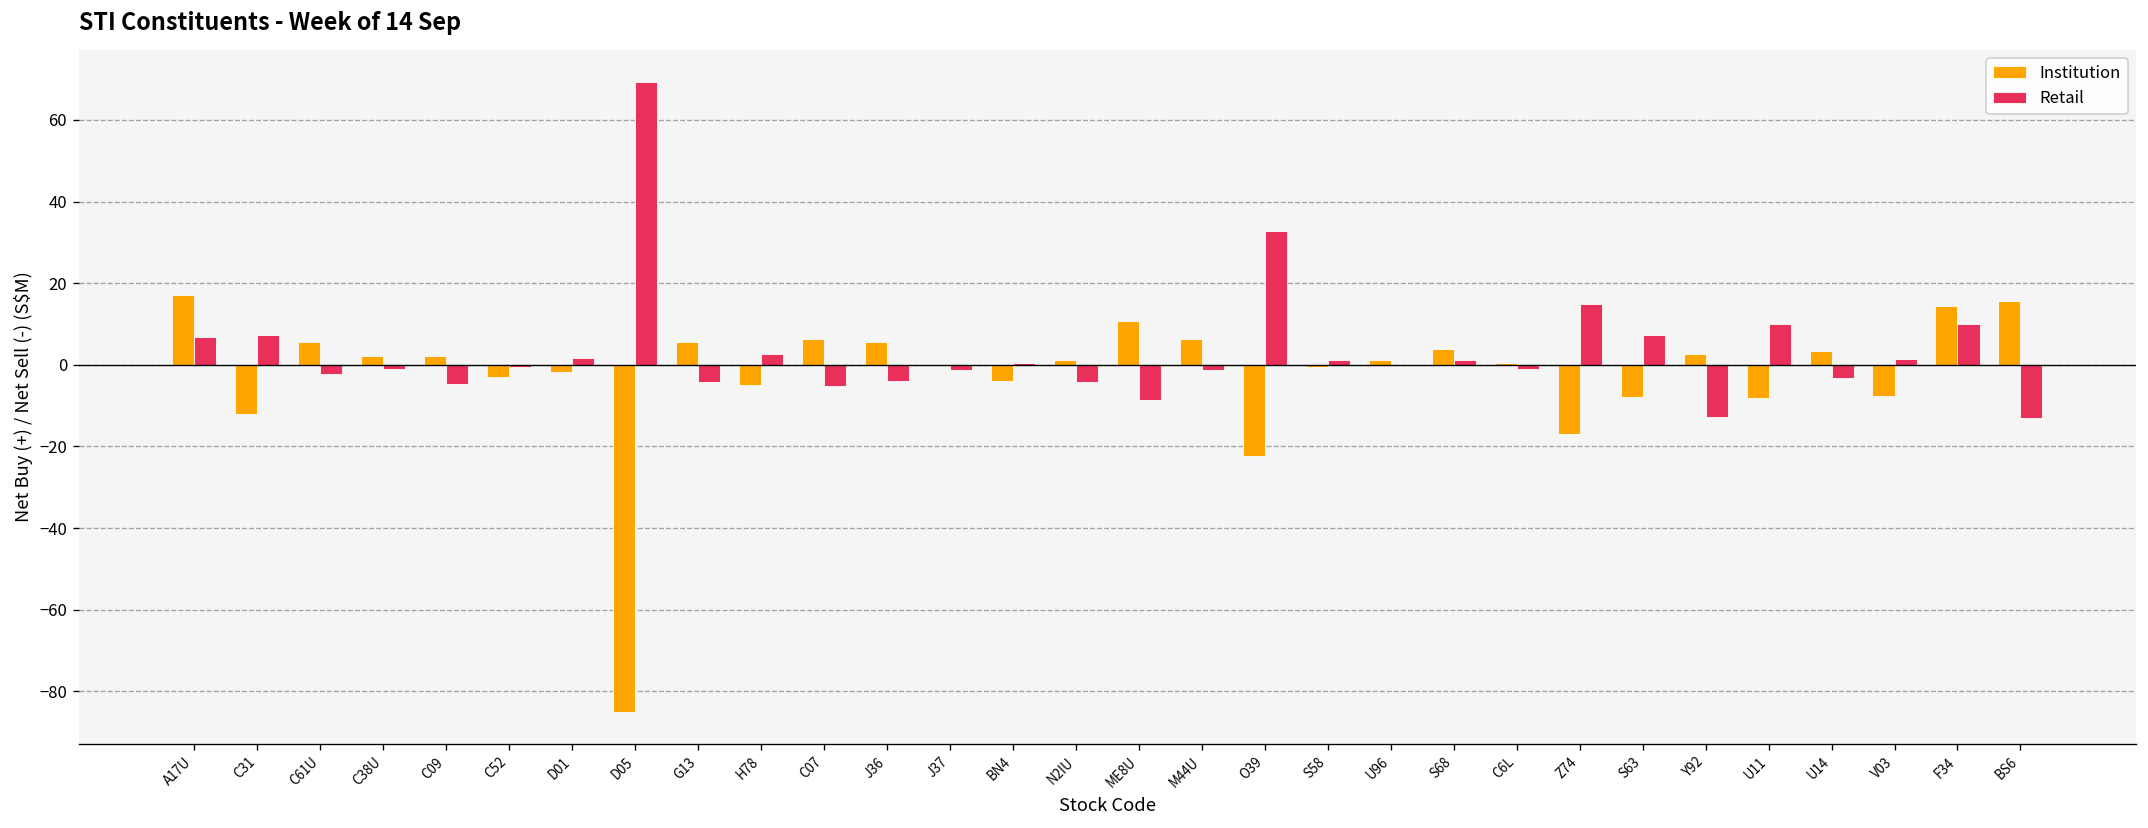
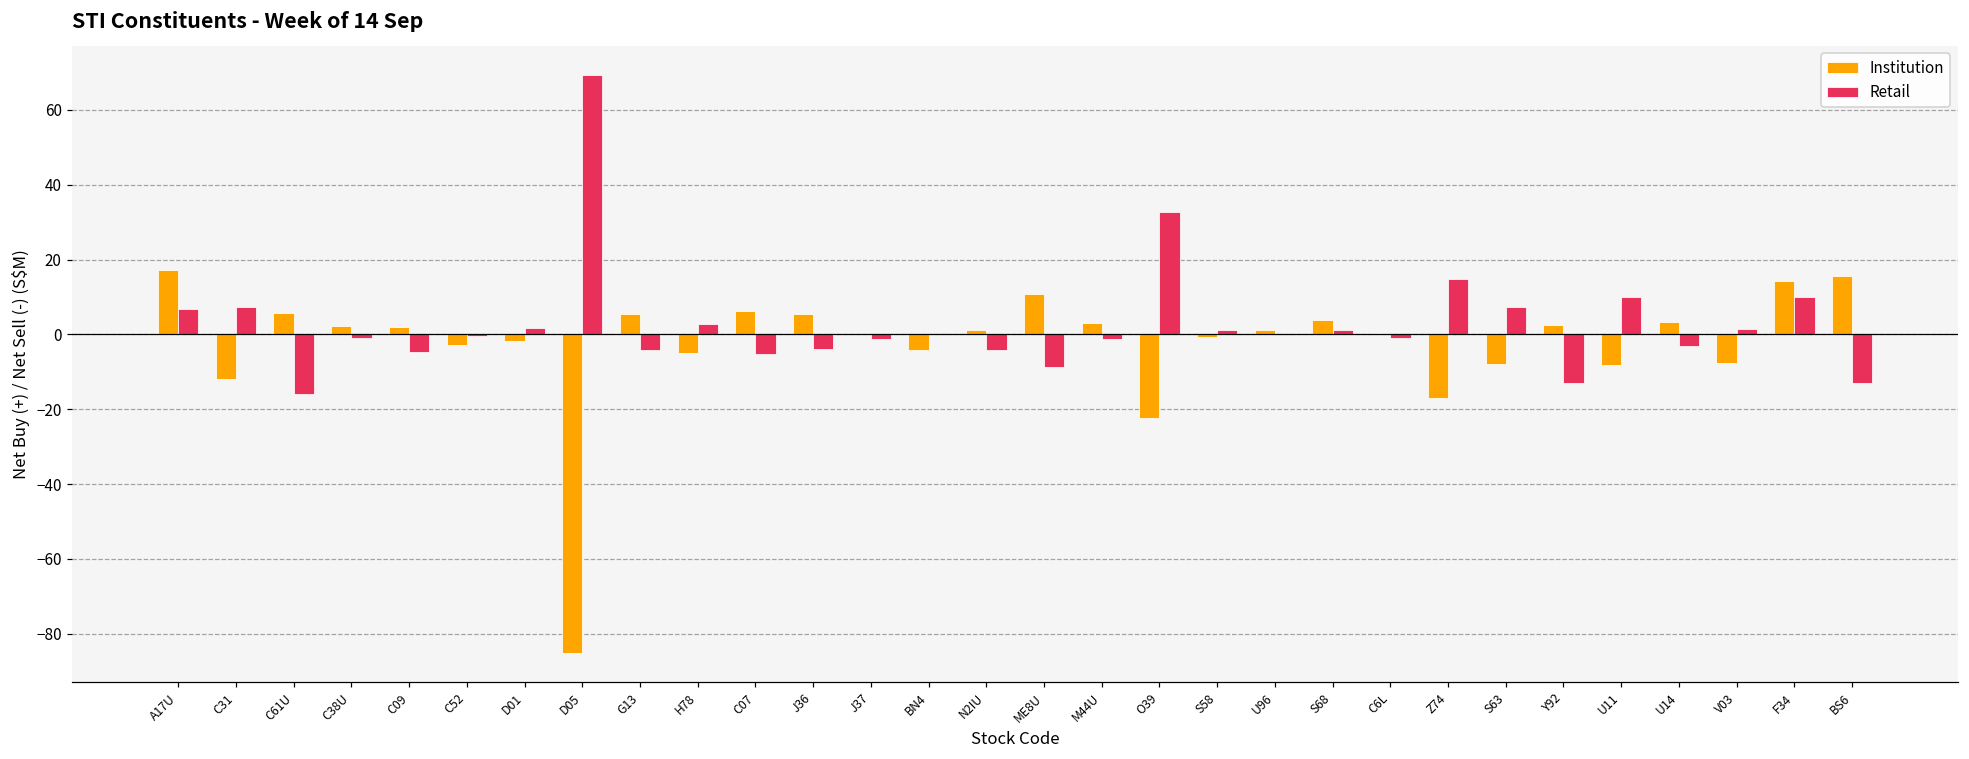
  {
    "Institution": {
      "A17U": 17,
      "C31": -12,
      "C61U": 6,
      "C38U": 2,
      "C09": 2,
      "C52": -3,
      "D01": -2,
      "D05": -85,
      "G13": 6,
      "H78": -5,
      "C07": 6,
      "J36": 6,
      "BN4": -4,
      "N2IU": 1,
      "ME8U": 11,
-     "M44U": 6,
+     "M44U": 3,
      "O39": -22,
      "U96": 1,
      "S68": 4,
      "Z74": -17,
      "S63": -8,
      "Y92": 3,
      "U11": -8,
      "U14": 3,
      "V03": -8,
      "F34": 14,
      "BS6": 16
    },
    "Retail": {
      "A17U": 7,
      "C31": 7,
-     "C61U": -2,
+     "C61U": -16,
      "C38U": -1,
      "C09": -5,
      "D01": 2,
      "D05": 69,
      "G13": -4,
      "H78": 3,
      "C07": -5,
      "J36": -4,
      "J37": -1,
      "N2IU": -4,
      "ME8U": -9,
      "M44U": -1,
      "O39": 33,
      "S58": 1,
      "S68": 1,
      "C6L": -1,
      "Z74": 15,
      "S63": 7,
      "Y92": -13,
      "U11": 10,
      "U14": -3,
      "V03": 1,
      "F34": 10,
      "BS6": -13
    }
  }
